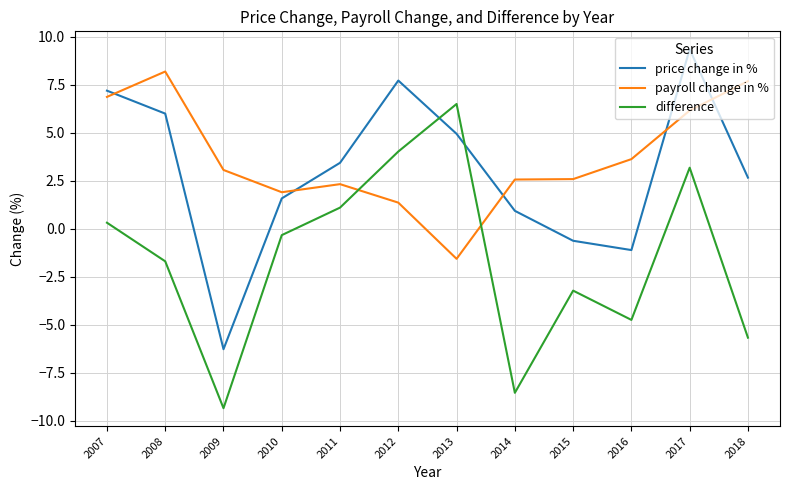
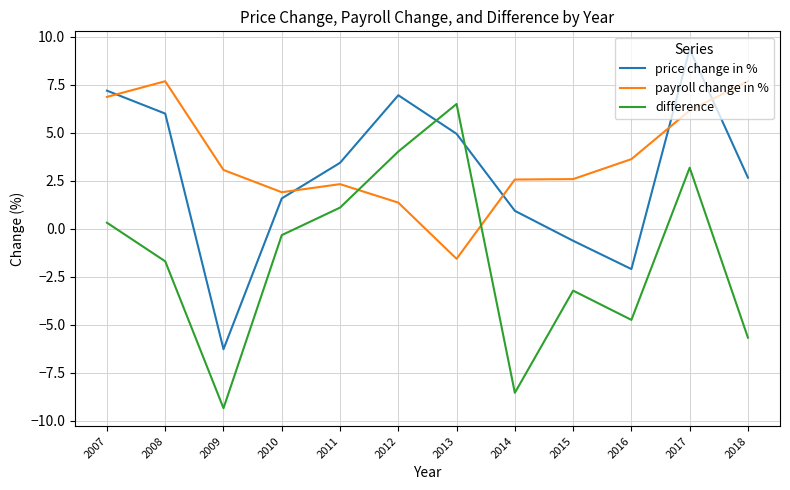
  {
    "price change in %": {
      "2007": 7.2,
      "2008": 6.0,
      "2009": -6.3,
      "2010": 1.6,
      "2011": 3.4,
-     "2012": 7.7,
+     "2012": 7.0,
      "2013": 5.0,
      "2014": 0.9,
      "2015": -0.6,
-     "2016": -1.1,
+     "2016": -2.1,
      "2018": 2.7
    },
    "payroll change in %": {
      "2007": 6.9,
-     "2008": 8.2,
+     "2008": 7.7,
      "2009": 3.1,
      "2010": 1.9,
      "2011": 2.3,
      "2012": 1.4,
      "2013": -1.6,
      "2014": 2.6,
      "2015": 2.6,
      "2016": 3.6
    },
    "difference": {
      "2007": 0.3,
      "2008": -1.7,
      "2009": -9.3,
      "2010": -0.3,
      "2011": 1.1,
      "2012": 4.0,
      "2013": 6.5,
      "2014": -8.5,
      "2015": -3.2,
      "2016": -4.7,
      "2017": 3.2,
      "2018": -5.7
    }
  }
